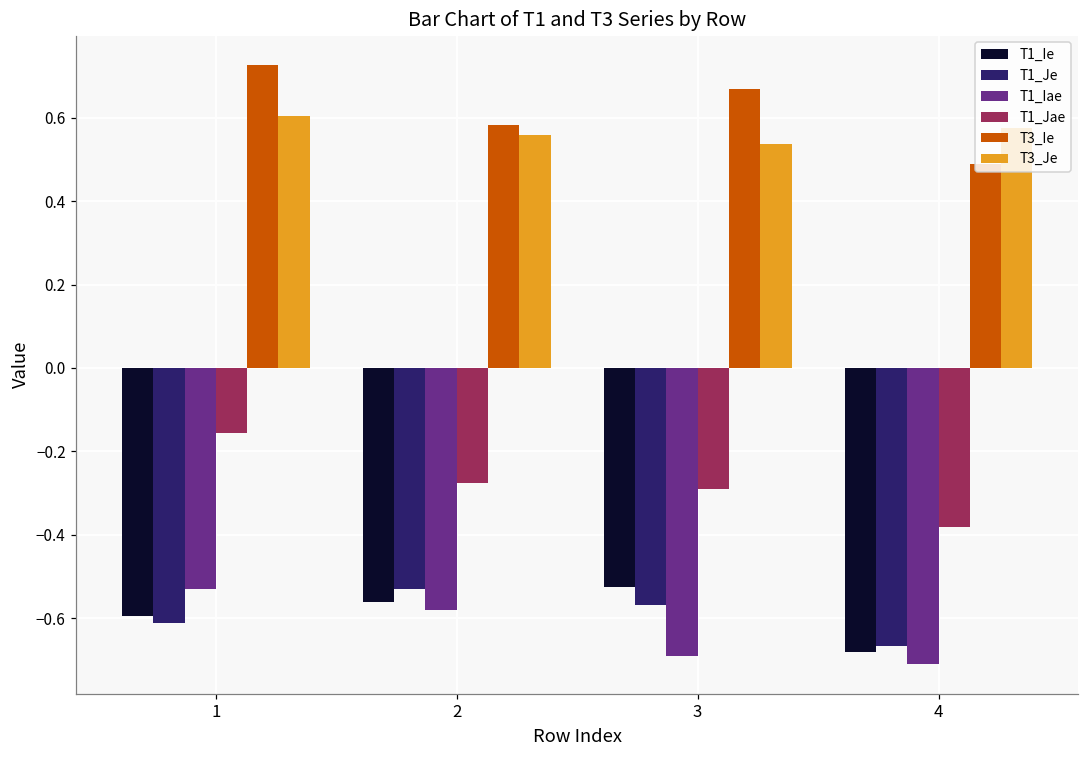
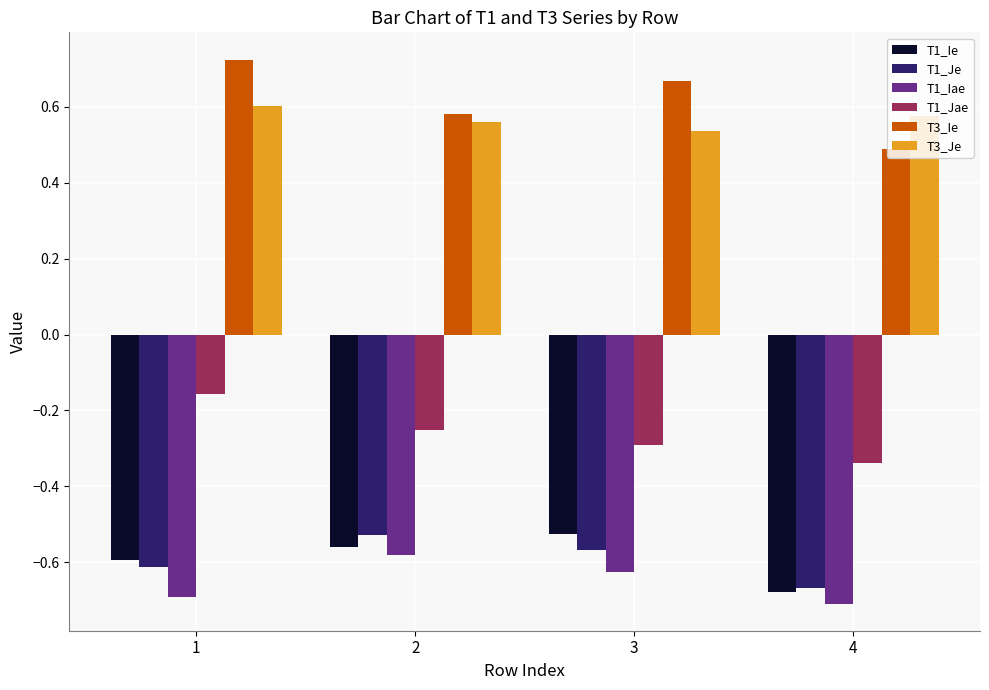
  {
    "T1_Ie": {
      "1": -0.59,
      "2": -0.56,
      "3": -0.53,
      "4": -0.68
    },
    "T1_Je": {
      "1": -0.61,
      "2": -0.53,
      "3": -0.57,
      "4": -0.67
    },
    "T1_Iae": {
-     "1": -0.53,
+     "1": -0.69,
      "2": -0.58,
-     "3": -0.69,
+     "3": -0.63,
      "4": -0.71
    },
    "T1_Jae": {
      "1": -0.16,
-     "2": -0.28,
+     "2": -0.25,
      "3": -0.29,
-     "4": -0.38
+     "4": -0.34
    },
    "T3_Ie": {
      "1": 0.72,
      "2": 0.58,
      "3": 0.67
    },
    "T3_Je": {
      "1": 0.60,
      "2": 0.56,
      "3": 0.54
    }
  }
